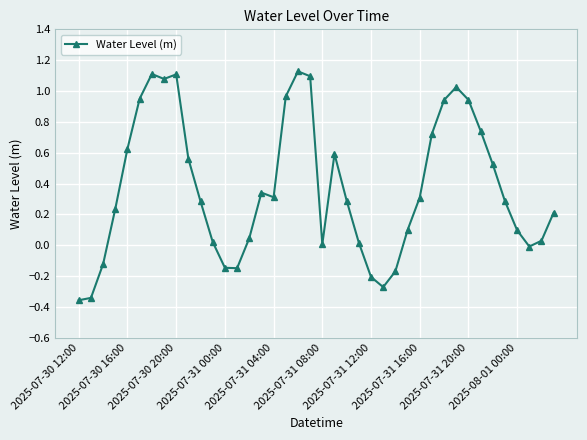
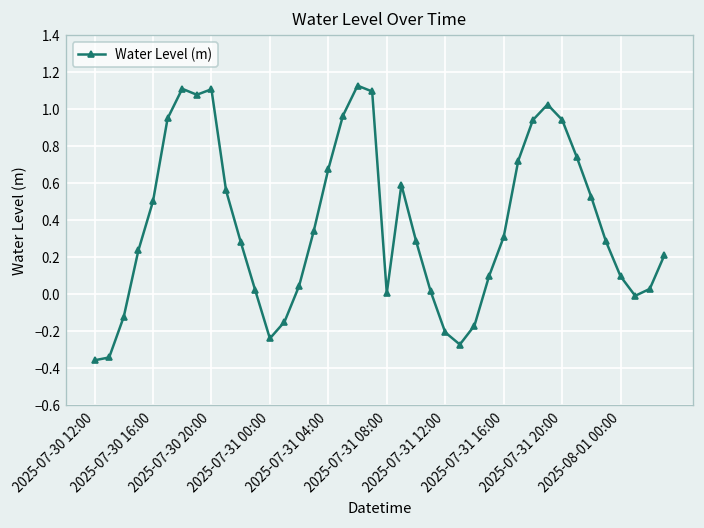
  {
    "2025-07-30 12:00": -0.36,
-   "2025-07-30 16:00": 0.63,
+   "2025-07-30 16:00": 0.50,
    "2025-07-30 20:00": 1.11,
-   "2025-07-31 00:00": -0.15,
-   "2025-07-31 04:00": 0.31,
+   "2025-07-31 00:00": -0.24,
+   "2025-07-31 04:00": 0.68,
    "2025-07-31 08:00": 0.01,
    "2025-07-31 12:00": -0.21,
    "2025-07-31 16:00": 0.31,
    "2025-07-31 20:00": 0.94,
    "2025-08-01 00:00": 0.10
  }
